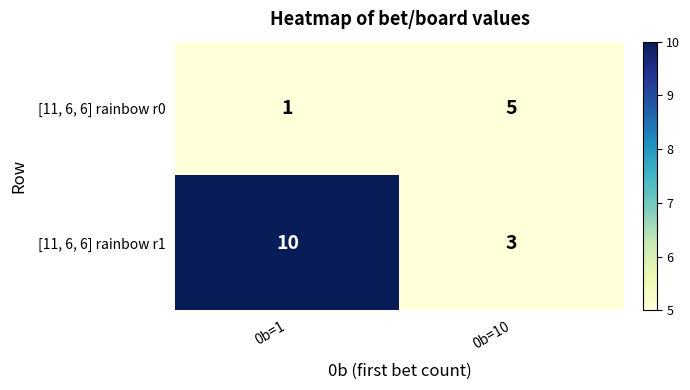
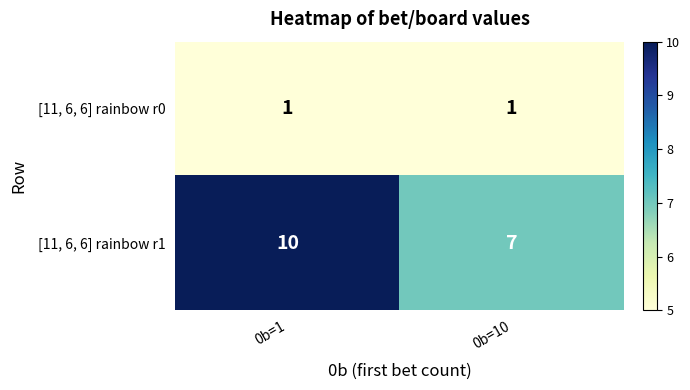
  {
    "[11, 6, 6] rainbow r0": {
      "0b=1": 1,
-     "0b=10": 5
+     "0b=10": 1
    },
    "[11, 6, 6] rainbow r1": {
      "0b=1": 10,
-     "0b=10": 3
+     "0b=10": 7
    }
  }
